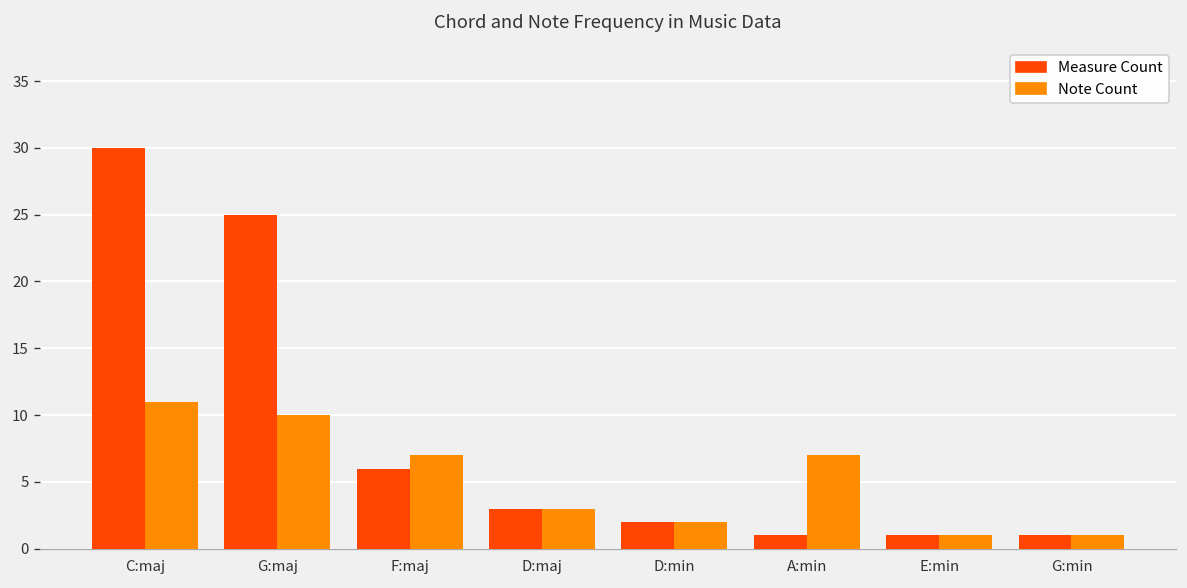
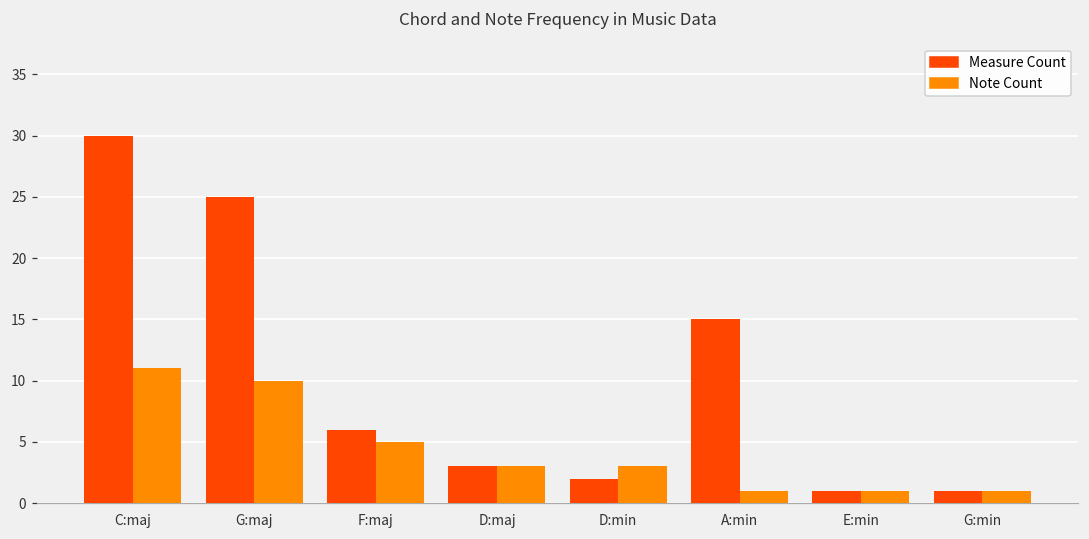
  {
    "Measure Count": {
      "C:maj": 30,
      "G:maj": 25,
      "F:maj": 6,
      "D:maj": 3,
      "D:min": 2,
-     "A:min": 1,
+     "A:min": 15,
      "E:min": 1,
      "G:min": 1
    },
    "Note Count": {
      "C:maj": 11,
      "G:maj": 10,
-     "F:maj": 7,
+     "F:maj": 5,
      "D:maj": 3,
-     "D:min": 2,
-     "A:min": 7,
+     "D:min": 3,
+     "A:min": 1,
      "E:min": 1,
      "G:min": 1
    }
  }
